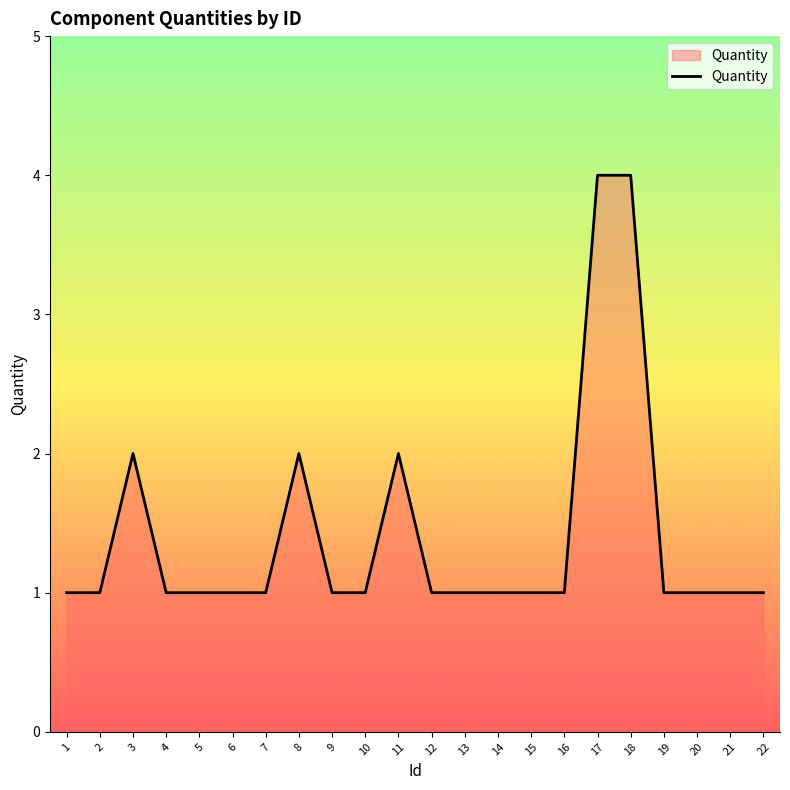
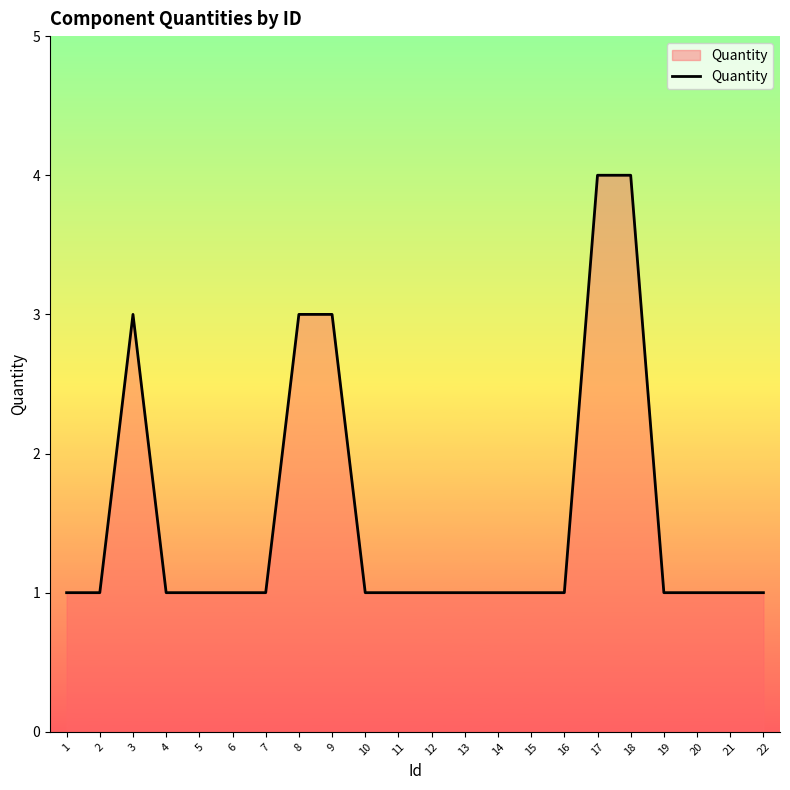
  {
    "1": 1,
    "2": 1,
-   "3": 2,
+   "3": 3,
    "4": 1,
    "5": 1,
    "6": 1,
    "7": 1,
-   "8": 2,
-   "9": 1,
+   "8": 3,
+   "9": 3,
    "10": 1,
-   "11": 2,
+   "11": 1,
    "12": 1,
    "13": 1,
    "14": 1,
    "15": 1,
    "16": 1,
    "17": 4,
    "18": 4,
    "19": 1,
    "20": 1,
    "21": 1,
    "22": 1
  }
